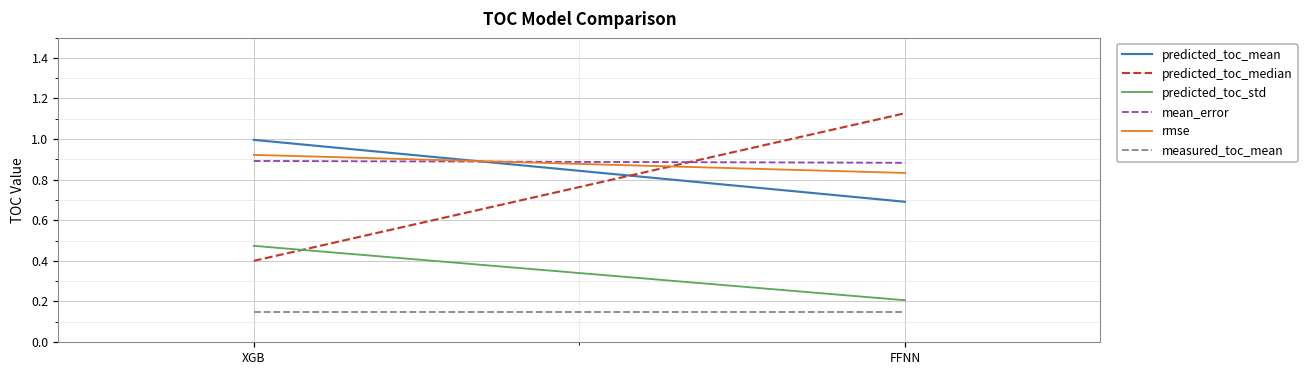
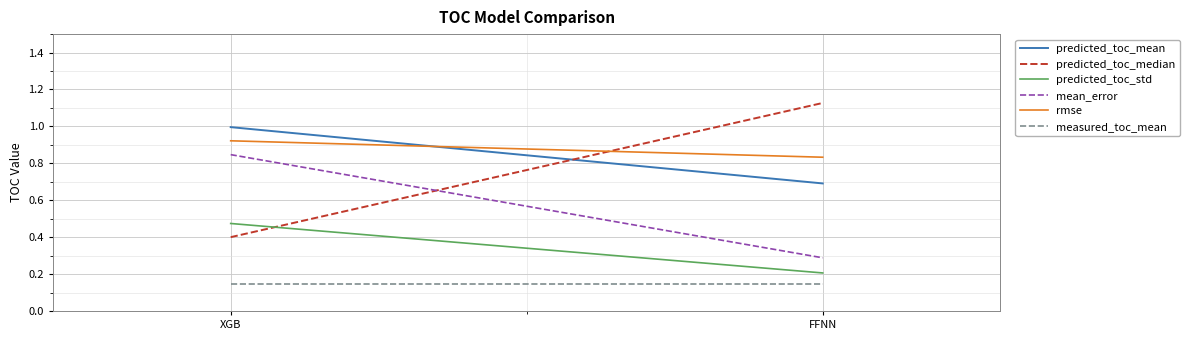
  {
    "predicted_toc_mean": {
      "XGB": 1.00,
      "FFNN": 0.69
    },
    "predicted_toc_median": {
      "XGB": 0.40,
      "FFNN": 1.13
    },
    "predicted_toc_std": {
      "XGB": 0.47,
      "FFNN": 0.21
    },
    "mean_error": {
-     "XGB": 0.89,
-     "FFNN": 0.88
+     "XGB": 0.85,
+     "FFNN": 0.29
    },
    "rmse": {
      "XGB": 0.92,
      "FFNN": 0.83
    },
    "measured_toc_mean": {
      "XGB": 0.15,
      "FFNN": 0.15
    }
  }
